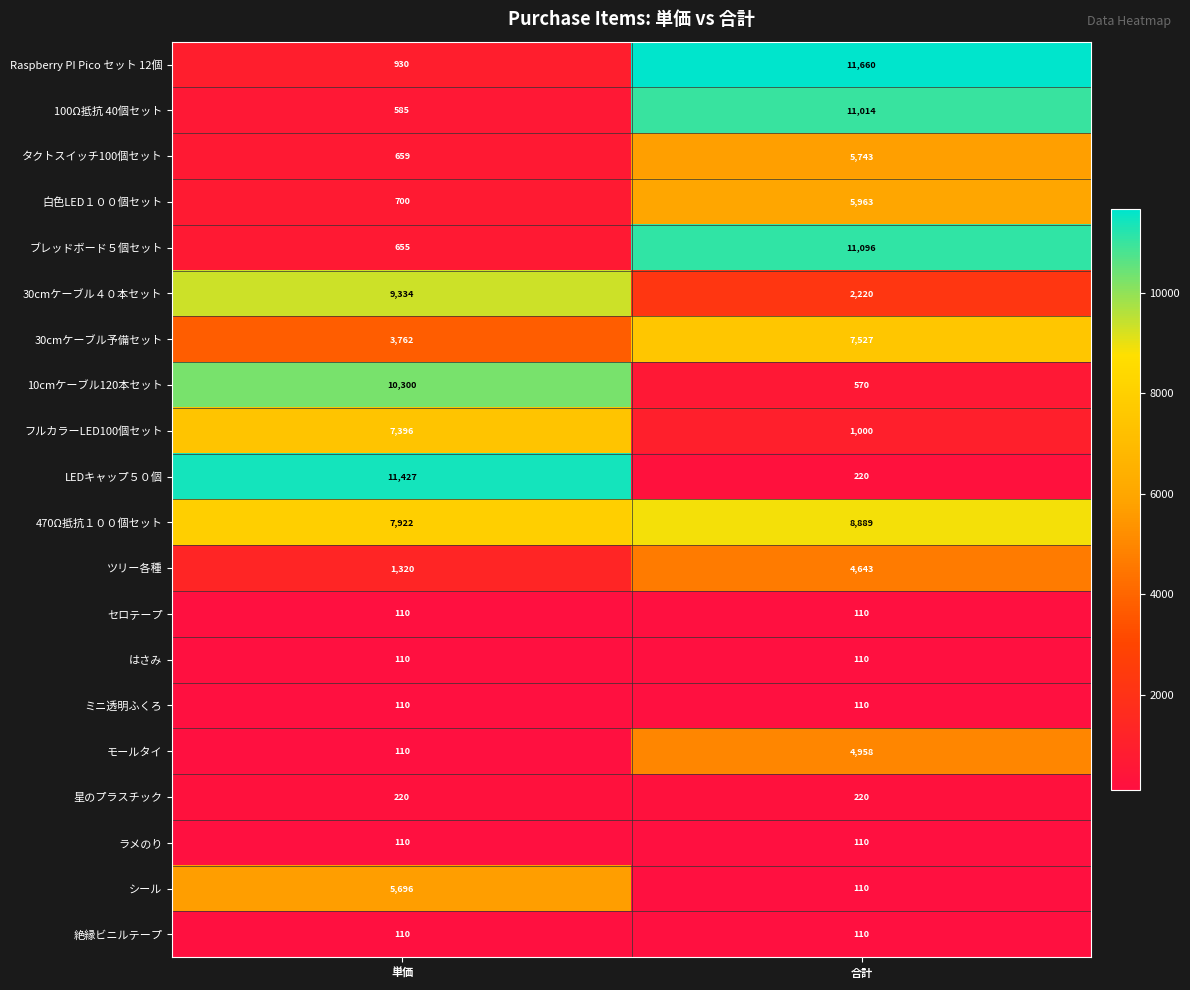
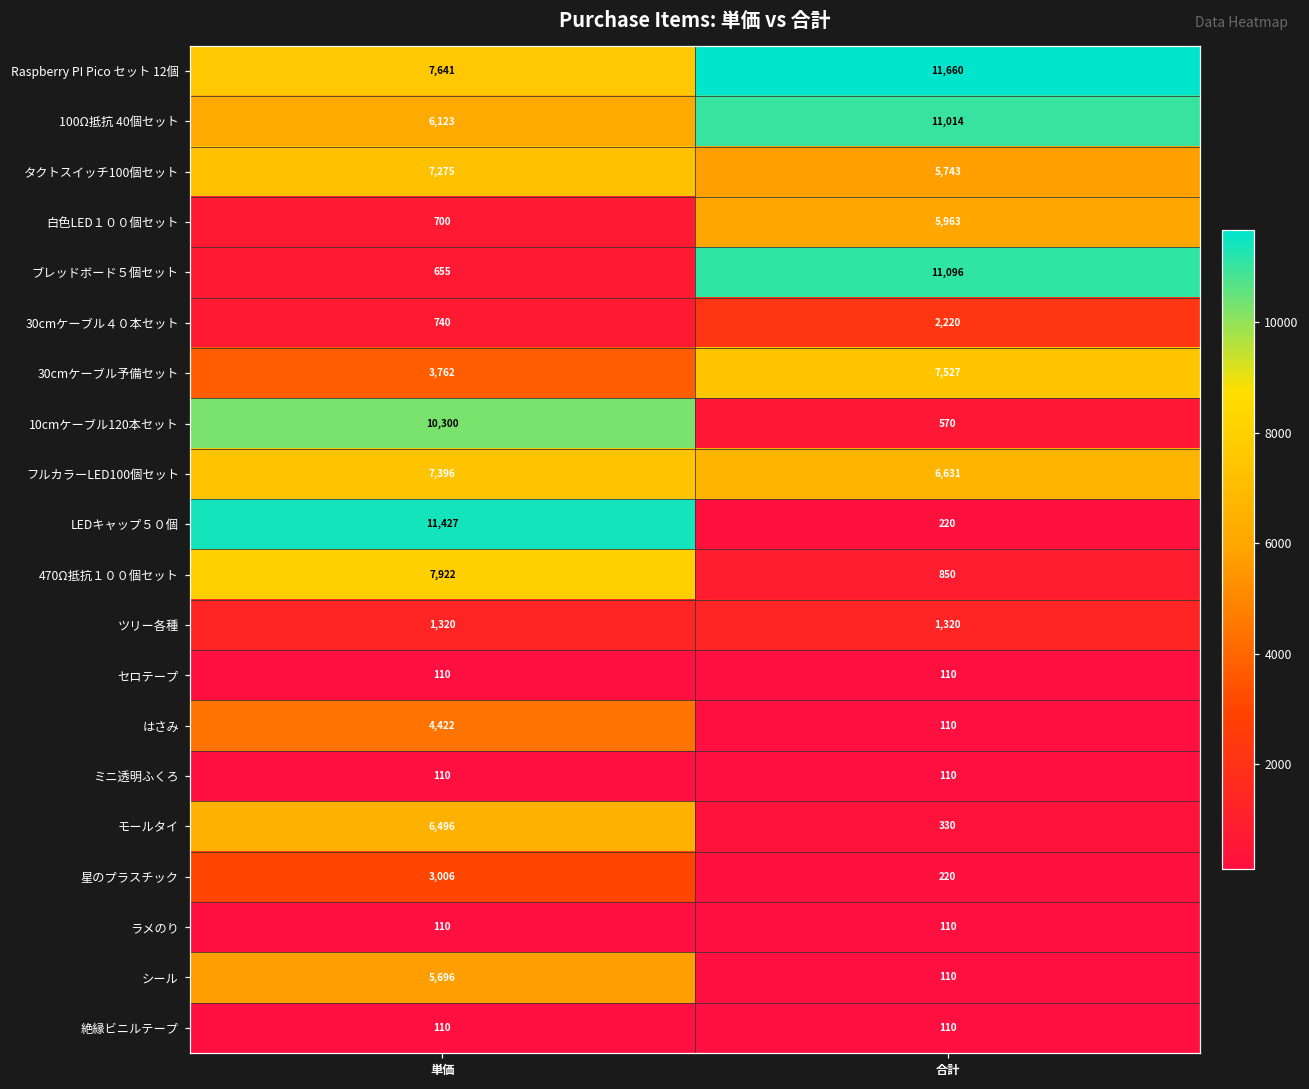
  {
    "Raspberry PI Pico セット 12個": {
-     "単価": "930",
+     "単価": "7,641",
      "合計": "11,660"
    },
    "100Ω抵抗 40個セット": {
-     "単価": "585",
+     "単価": "6,123",
      "合計": "11,014"
    },
    "タクトスイッチ100個セット": {
-     "単価": "659",
+     "単価": "7,275",
      "合計": "5,743"
    },
    "白色LED１００個セット": {
      "単価": "700",
      "合計": "5,963"
    },
    "ブレッドボード５個セット": {
      "単価": "655",
      "合計": "11,096"
    },
    "30cmケーブル４０本セット": {
-     "単価": "9,334",
+     "単価": "740",
      "合計": "2,220"
    },
    "30cmケーブル予備セット": {
      "単価": "3,762",
      "合計": "7,527"
    },
    "10cmケーブル120本セット": {
      "単価": "10,300",
      "合計": "570"
    },
    "フルカラーLED100個セット": {
      "単価": "7,396",
-     "合計": "1,000"
+     "合計": "6,631"
    },
    "LEDキャップ５０個": {
      "単価": "11,427",
      "合計": "220"
    },
    "470Ω抵抗１００個セット": {
      "単価": "7,922",
-     "合計": "8,889"
+     "合計": "850"
    },
    "ツリー各種": {
      "単価": "1,320",
-     "合計": "4,643"
+     "合計": "1,320"
    },
    "セロテープ": {
      "単価": "110",
      "合計": "110"
    },
    "はさみ": {
-     "単価": "110",
+     "単価": "4,422",
      "合計": "110"
    },
    "ミニ透明ふくろ": {
      "単価": "110",
      "合計": "110"
    },
    "モールタイ": {
-     "単価": "110",
-     "合計": "4,958"
+     "単価": "6,496",
+     "合計": "330"
    },
    "星のプラスチック": {
-     "単価": "220",
+     "単価": "3,006",
      "合計": "220"
    },
    "ラメのり": {
      "単価": "110",
      "合計": "110"
    },
    "シール": {
      "単価": "5,696",
      "合計": "110"
    },
    "絶縁ビニルテープ": {
      "単価": "110",
      "合計": "110"
    }
  }
